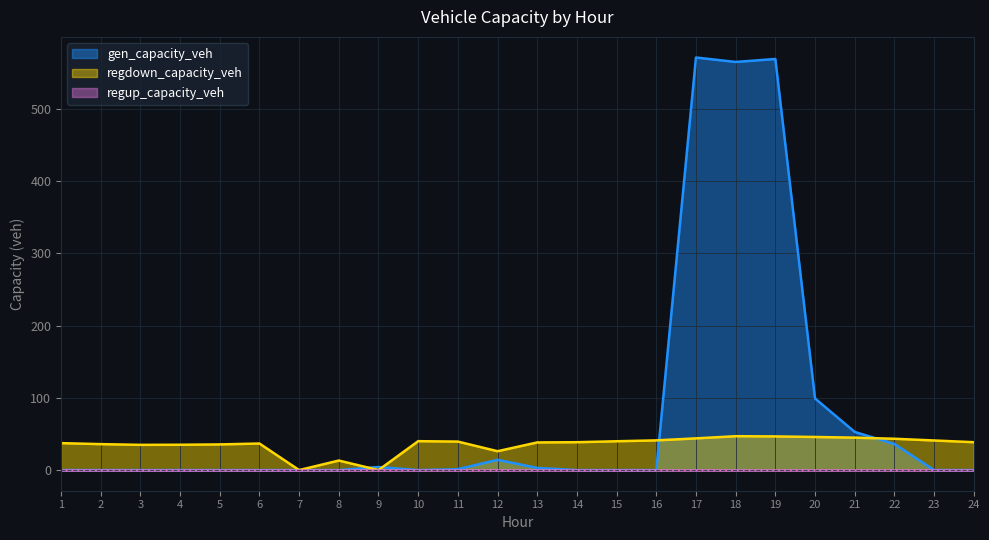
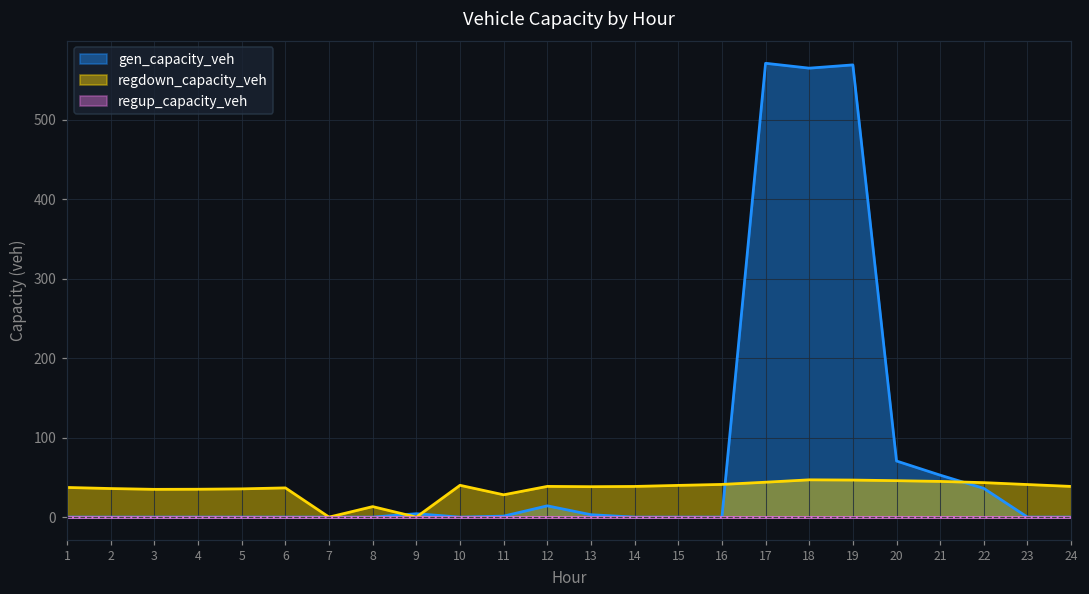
  {
    "gen_capacity_veh": {
      "9": 0,
      "12": 10,
      "17": 570,
      "18": 560,
      "19": 570,
-     "20": 100,
+     "20": 70,
      "21": 50,
      "22": 40
    },
    "regdown_capacity_veh": {
      "1": 40,
      "2": 40,
      "3": 30,
      "4": 40,
      "5": 40,
      "6": 40,
      "8": 10,
      "10": 40,
-     "11": 40,
-     "12": 30,
+     "11": 30,
+     "12": 40,
      "13": 40,
      "14": 40,
      "15": 40,
      "16": 40,
      "17": 40,
      "18": 50,
      "19": 50,
      "20": 50,
      "21": 40,
      "22": 40,
      "23": 40,
      "24": 40
    },
    "regup_capacity_veh": {
      "12": 0,
      "17": 0,
      "18": 0,
      "19": 0,
      "20": 0,
      "21": 0,
      "22": 0
    }
  }
